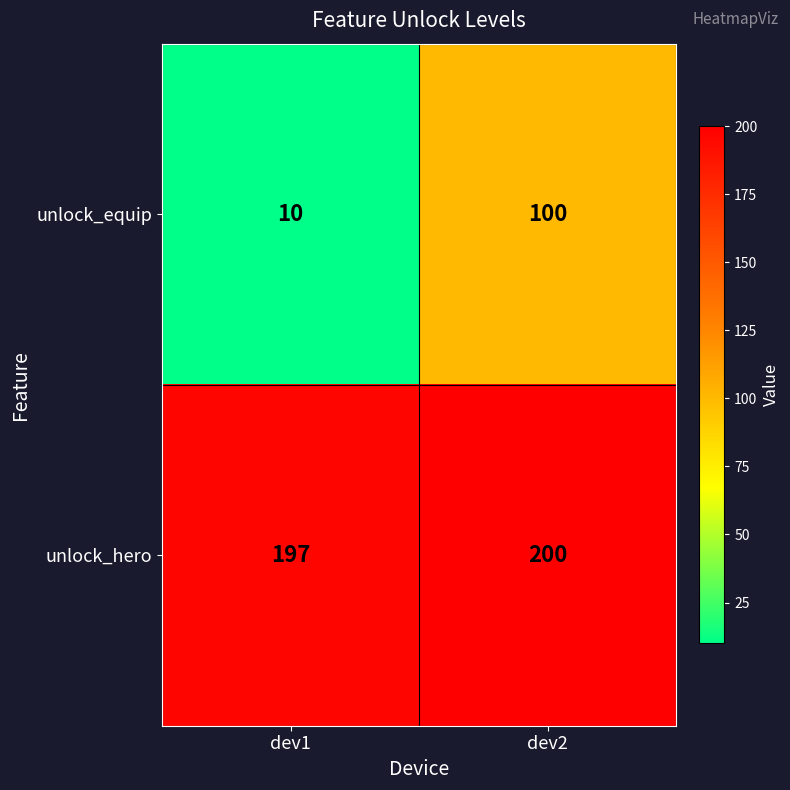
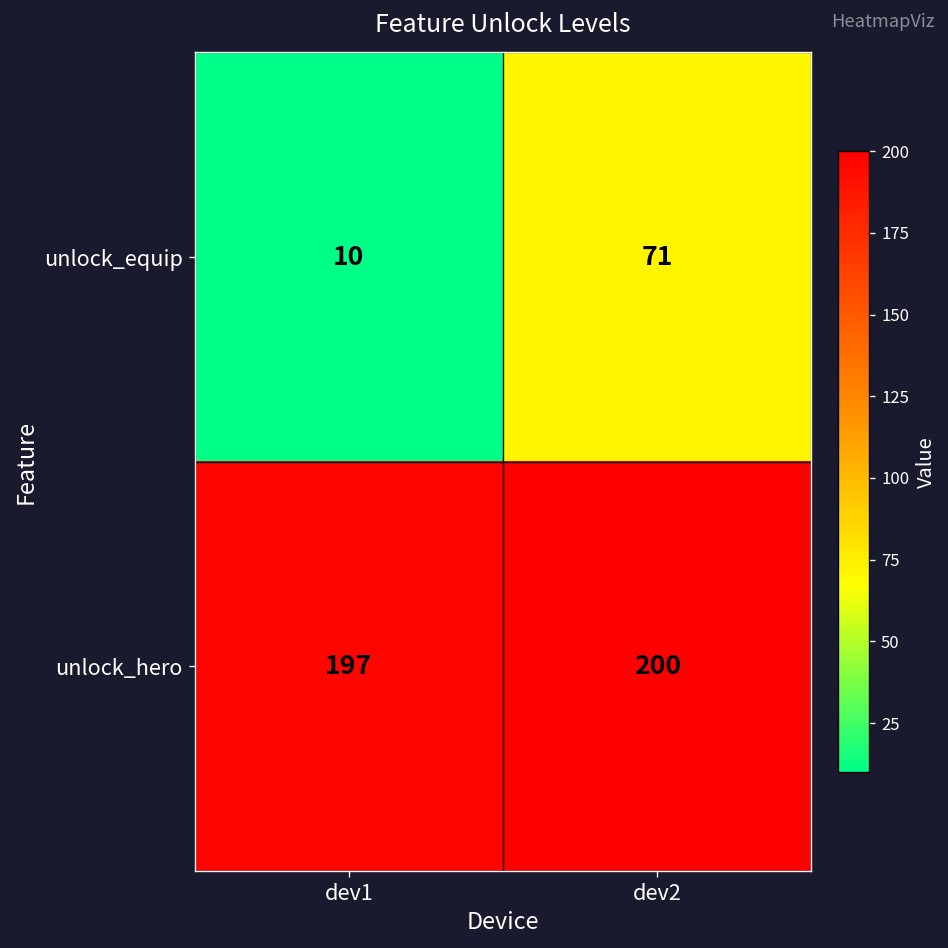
  {
    "unlock_equip": {
      "dev1": 10,
-     "dev2": 100
+     "dev2": 71
    },
    "unlock_hero": {
      "dev1": 197,
      "dev2": 200
    }
  }
